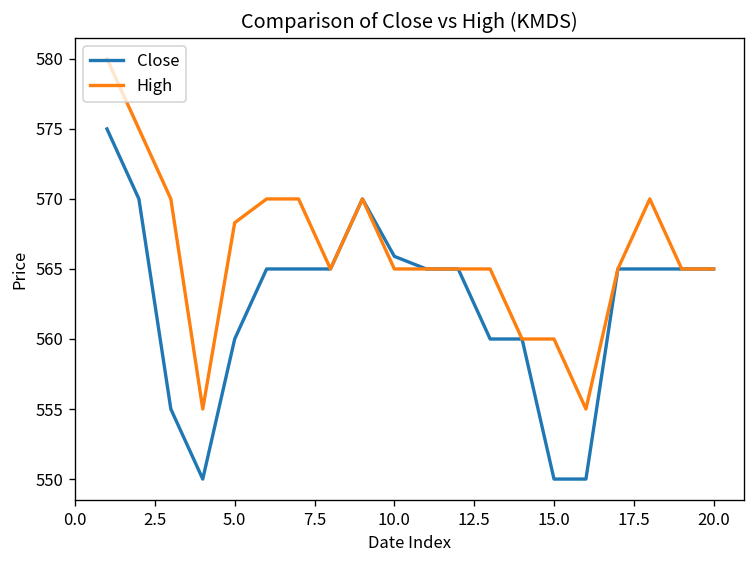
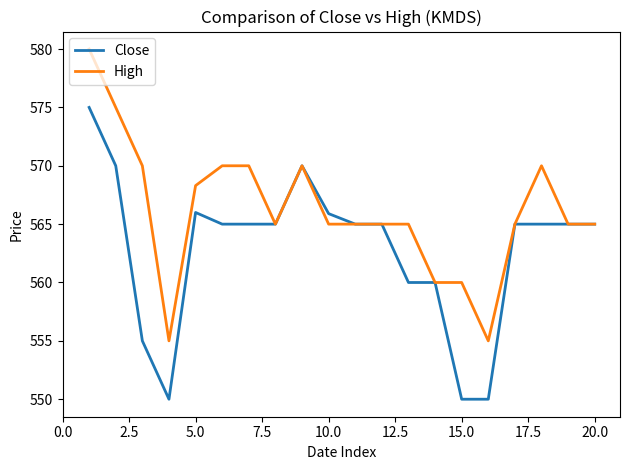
  {
    "Close": {
-     "5.0": 560,
+     "5.0": 566,
      "10.0": 566,
      "15.0": 550
    },
    "High": {
      "5.0": 568.3,
      "10.0": 565,
      "15.0": 560
    }
  }
